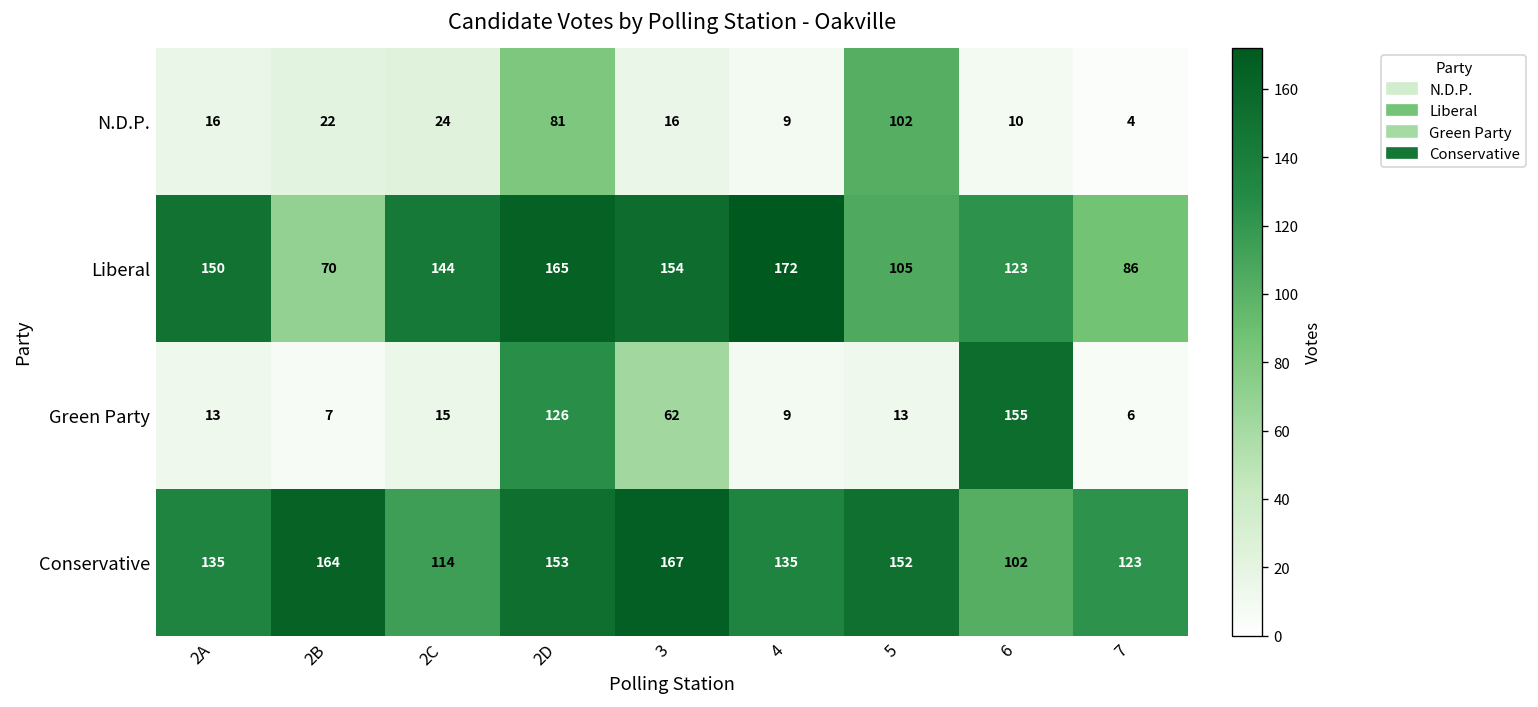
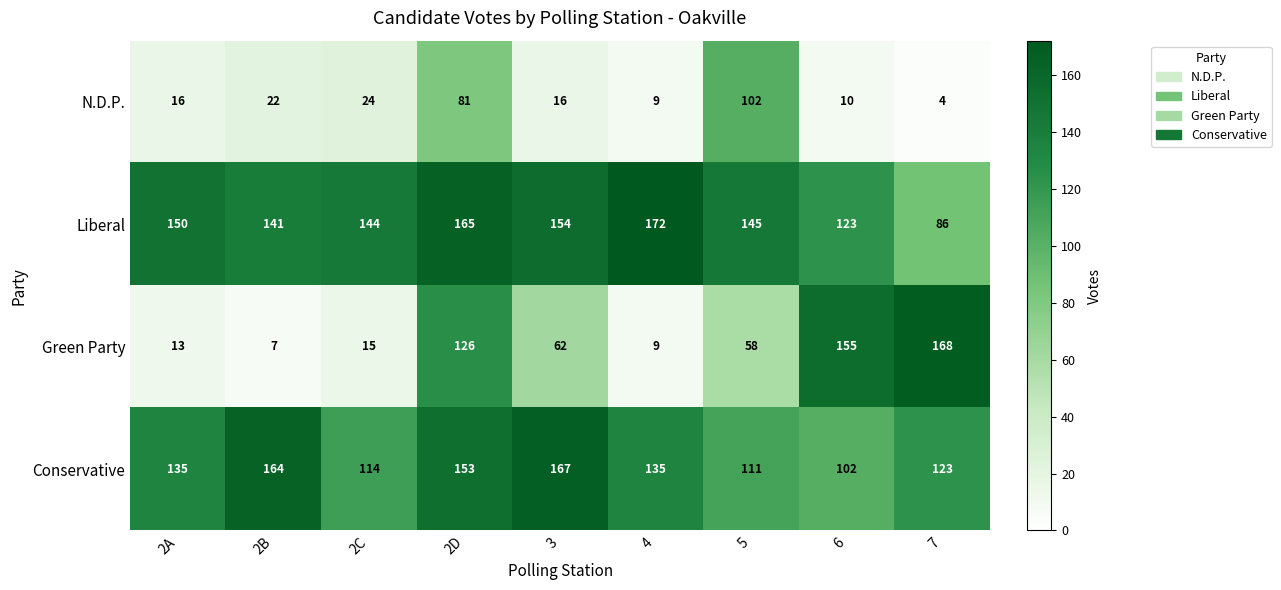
  {
    "N.D.P.": {
      "2A": 16,
      "2B": 22,
      "2C": 24,
      "2D": 81,
      "3": 16,
      "4": 9,
      "5": 102,
      "6": 10,
      "7": 4
    },
    "Liberal": {
      "2A": 150,
-     "2B": 70,
+     "2B": 141,
      "2C": 144,
      "2D": 165,
      "3": 154,
      "4": 172,
-     "5": 105,
+     "5": 145,
      "6": 123,
      "7": 86
    },
    "Green Party": {
      "2A": 13,
      "2B": 7,
      "2C": 15,
      "2D": 126,
      "3": 62,
      "4": 9,
-     "5": 13,
+     "5": 58,
      "6": 155,
-     "7": 6
+     "7": 168
    },
    "Conservative": {
      "2A": 135,
      "2B": 164,
      "2C": 114,
      "2D": 153,
      "3": 167,
      "4": 135,
-     "5": 152,
+     "5": 111,
      "6": 102,
      "7": 123
    }
  }
